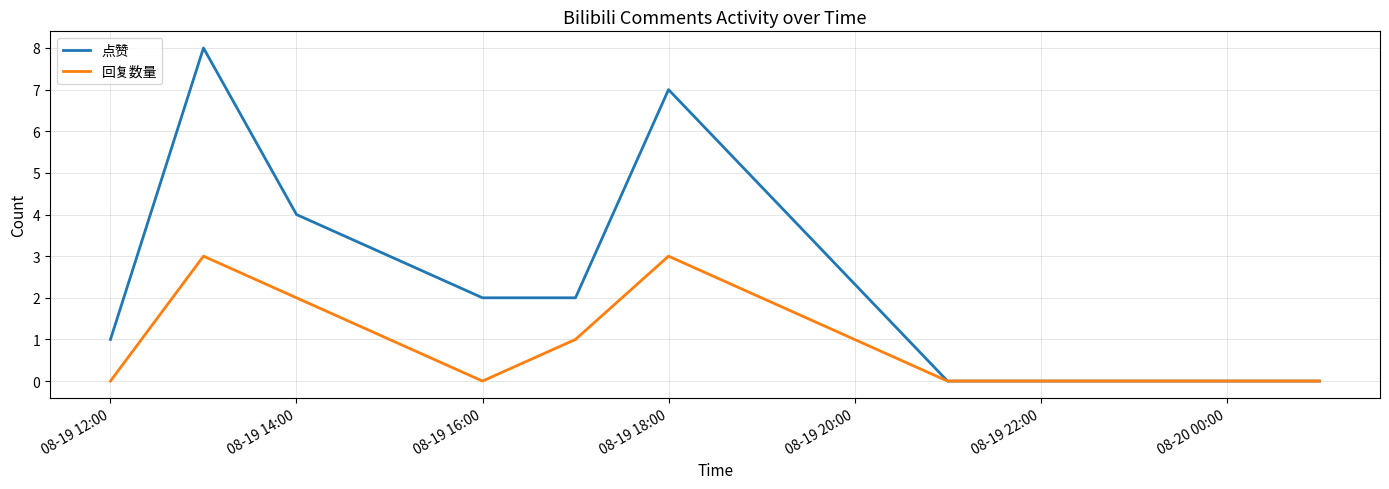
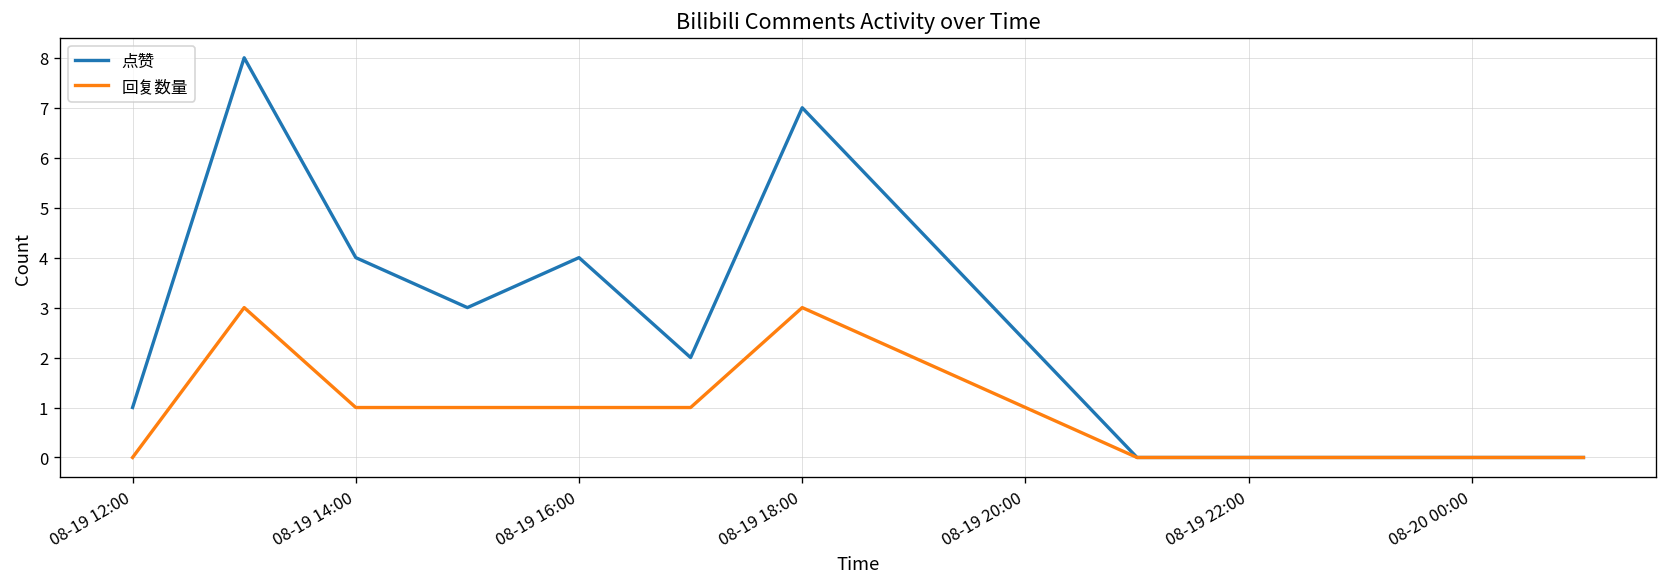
  {
    "点赞": {
      "08-19 12:00": 1,
      "08-19 14:00": 4,
-     "08-19 16:00": 2,
+     "08-19 16:00": 4,
      "08-19 18:00": 7
    },
    "回复数量": {
      "08-19 12:00": 0,
-     "08-19 14:00": 2,
-     "08-19 16:00": 0,
+     "08-19 14:00": 1,
+     "08-19 16:00": 1,
      "08-19 18:00": 3
    }
  }
